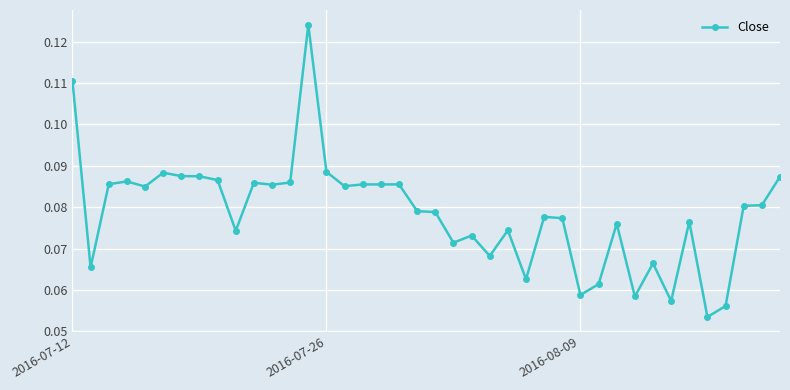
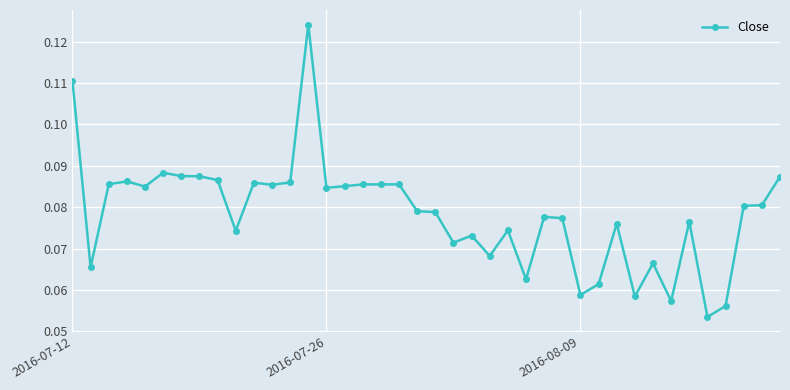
  {
    "2016-07-12": 0.110,
-   "2016-07-26": 0.089,
+   "2016-07-26": 0.085,
    "2016-08-09": 0.059
  }
